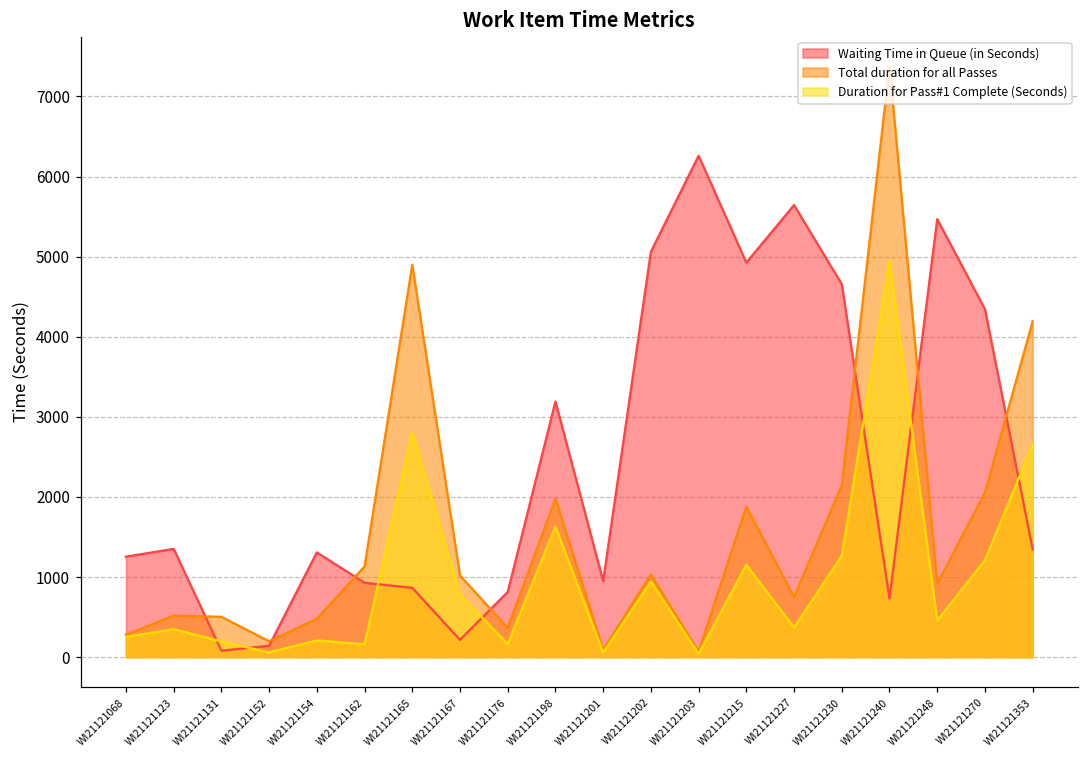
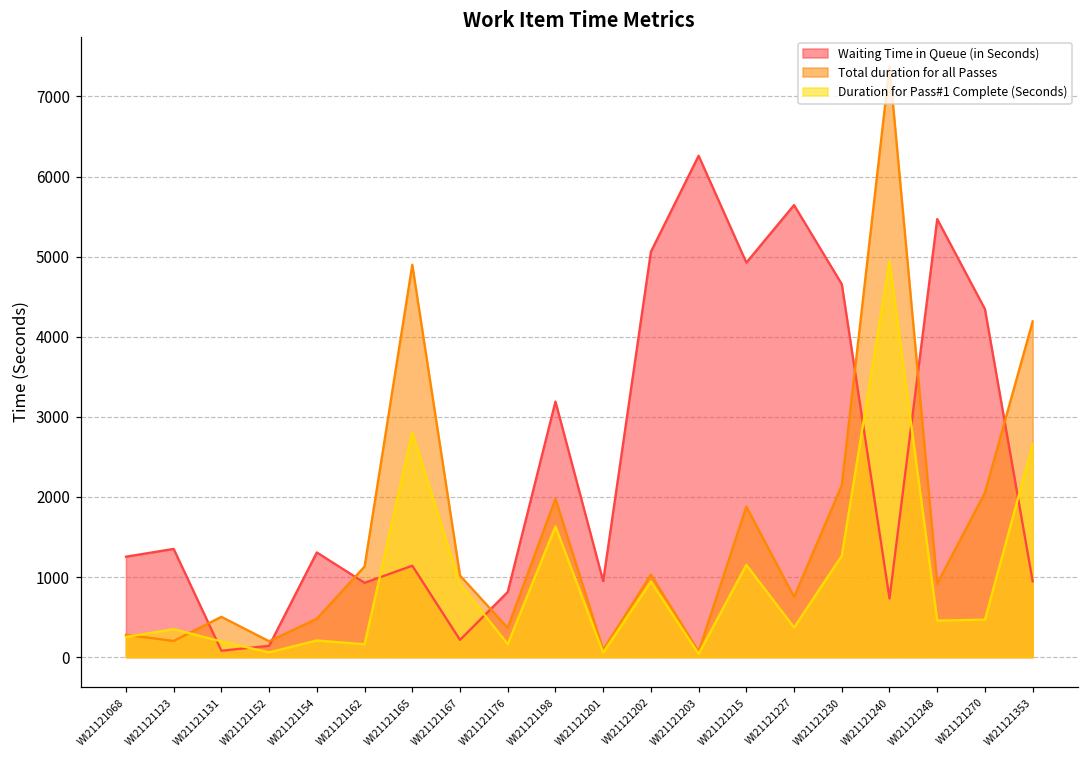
  {
    "Waiting Time in Queue (in Seconds)": {
      "WI21121068": 1300,
      "WI21121123": 1400,
      "WI21121131": 100,
      "WI21121152": 100,
      "WI21121154": 1300,
      "WI21121162": 900,
-     "WI21121165": 900,
+     "WI21121165": 1100,
      "WI21121167": 200,
      "WI21121176": 800,
      "WI21121198": 3200,
      "WI21121201": 900,
      "WI21121202": 5100,
      "WI21121203": 6300,
      "WI21121215": 4900,
      "WI21121227": 5600,
      "WI21121230": 4700,
      "WI21121240": 700,
      "WI21121248": 5500,
      "WI21121270": 4300,
-     "WI21121353": 1300
+     "WI21121353": 900
    },
    "Total duration for all Passes": {
-     "WI21121123": 500,
+     "WI21121123": 200,
      "WI21121131": 500,
      "WI21121152": 200,
      "WI21121154": 500,
      "WI21121162": 1100,
      "WI21121165": 4900,
      "WI21121167": 1000,
      "WI21121176": 400,
      "WI21121198": 2000,
      "WI21121201": 100,
      "WI21121202": 1000,
      "WI21121215": 1900,
      "WI21121227": 800,
      "WI21121230": 2100,
      "WI21121248": 900,
      "WI21121270": 2100,
      "WI21121353": 4200
    },
    "Duration for Pass#1 Complete (Seconds)": {
      "WI21121123": 300,
      "WI21121131": 200,
      "WI21121152": 100,
      "WI21121154": 200,
      "WI21121162": 200,
      "WI21121165": 2800,
-     "WI21121167": 800,
+     "WI21121167": 900,
      "WI21121176": 200,
      "WI21121198": 1600,
      "WI21121201": 100,
      "WI21121202": 900,
      "WI21121215": 1200,
      "WI21121227": 400,
      "WI21121230": 1300,
      "WI21121240": 4900,
      "WI21121248": 500,
-     "WI21121270": 1200,
+     "WI21121270": 500,
      "WI21121353": 2700
    }
  }
